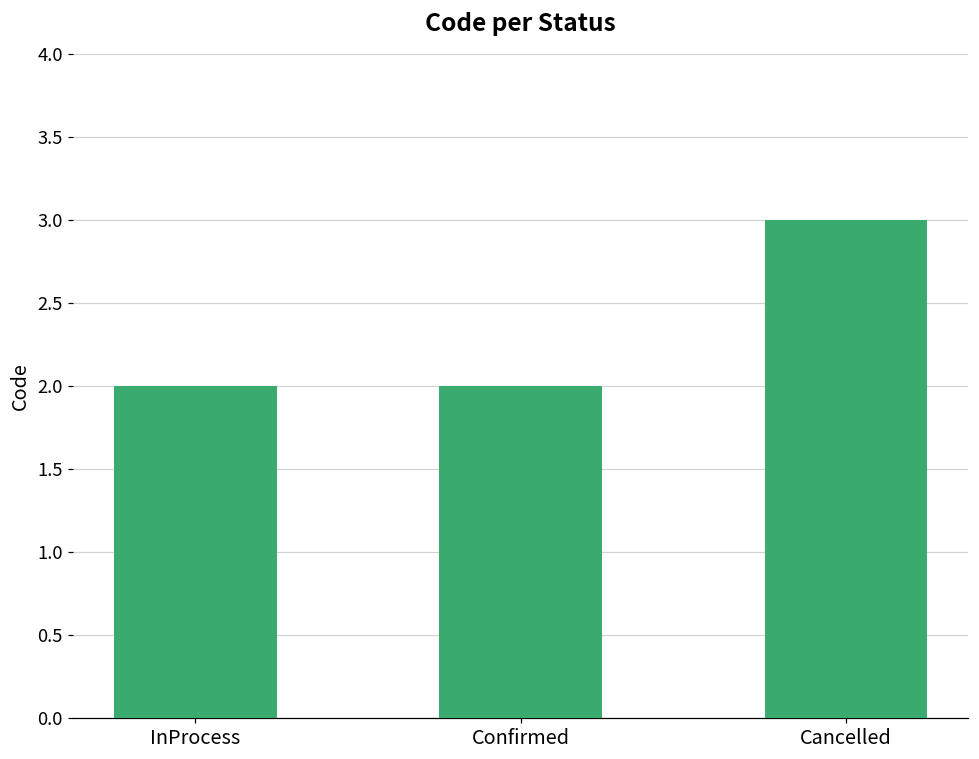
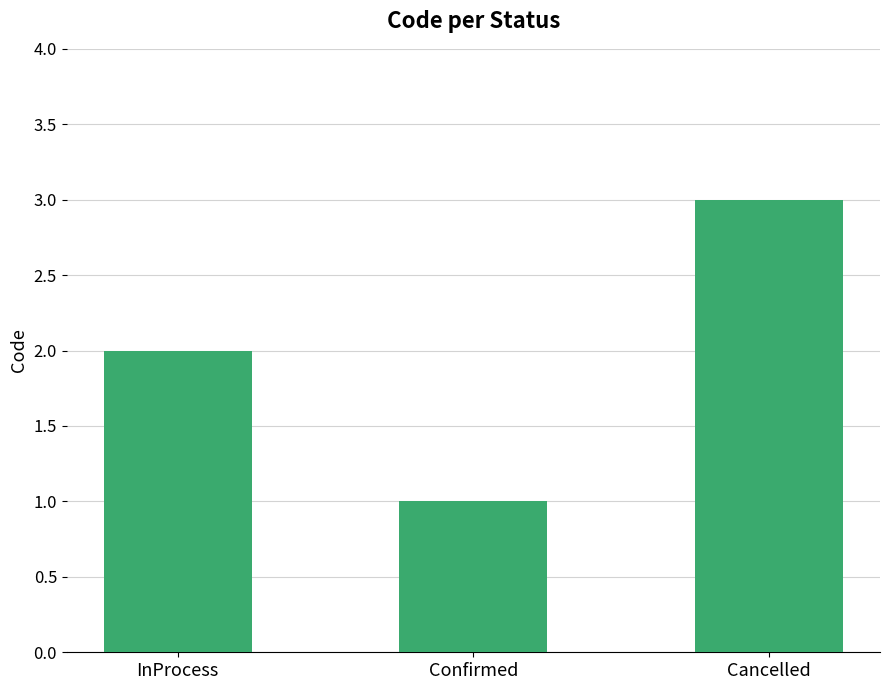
  {
    "InProcess": 2,
-   "Confirmed": 2,
+   "Confirmed": 1,
    "Cancelled": 3
  }
